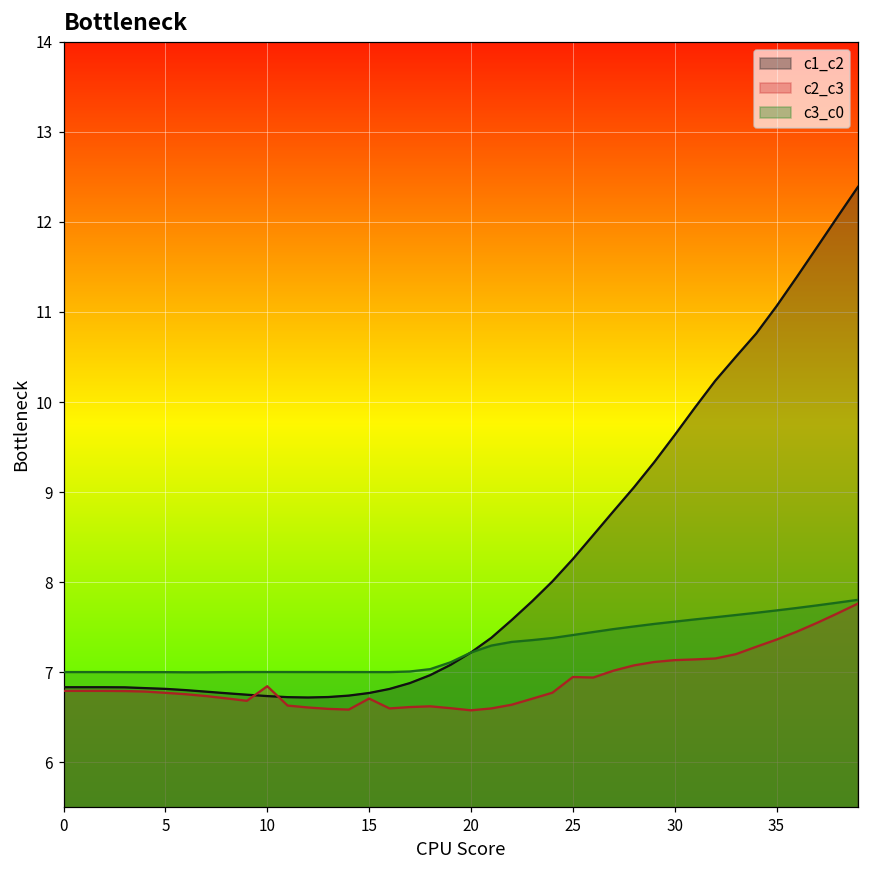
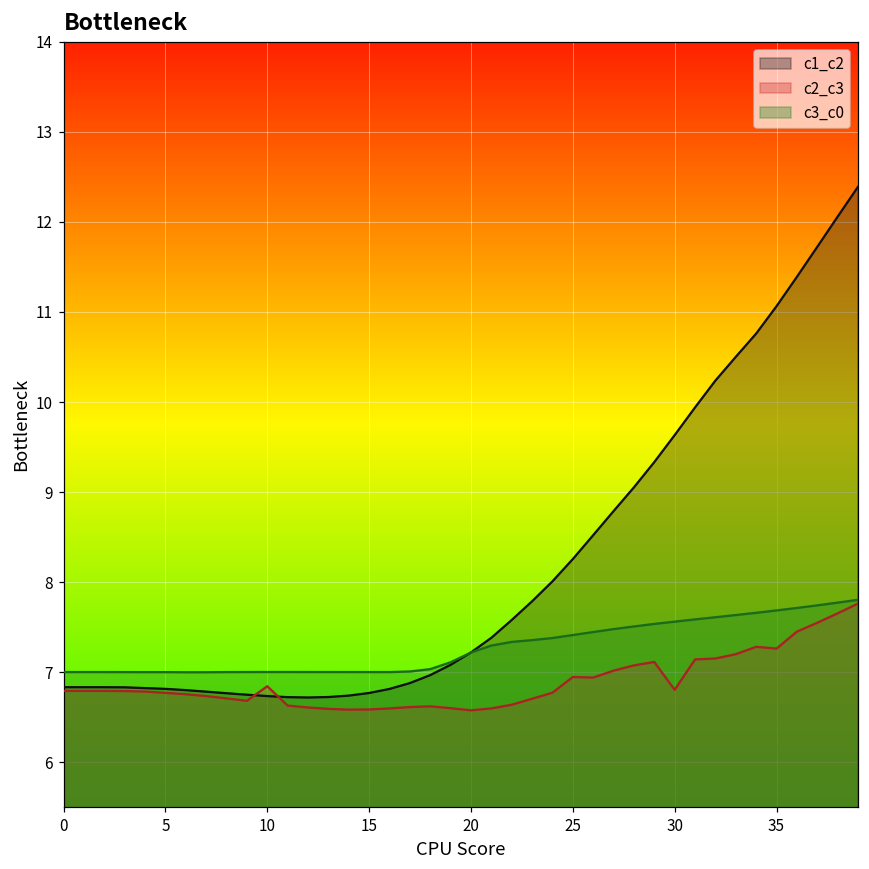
  {
    "c2_c3": {
      "0": 6.8,
      "5": 6.8,
      "10": 6.8,
-     "15": 6.7,
+     "15": 6.6,
      "20": 6.6,
      "25": 6.9,
-     "30": 7.1,
-     "35": 7.4
+     "30": 6.8,
+     "35": 7.3
    }
  }
